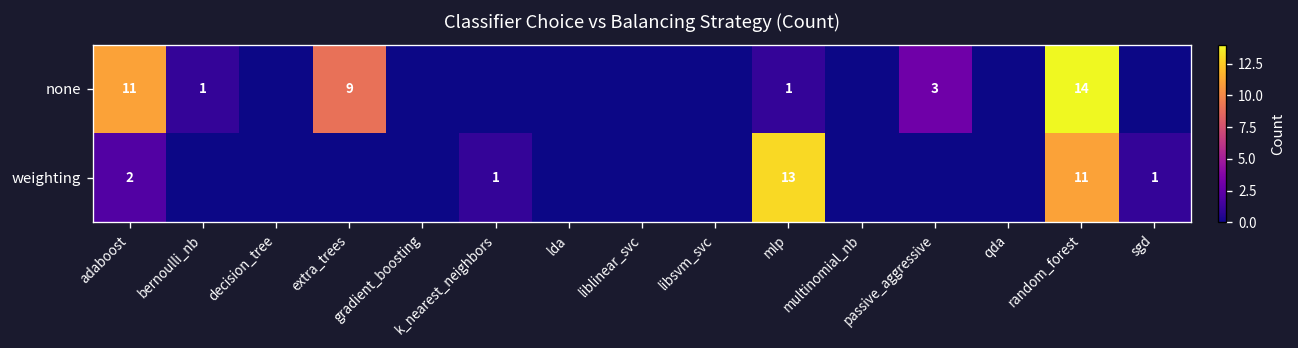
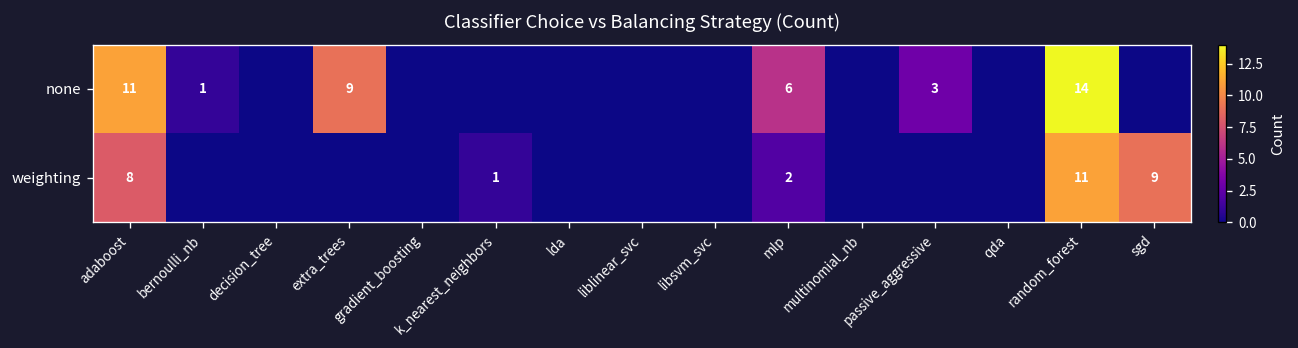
  {
    "none": {
      "adaboost": 11,
      "bernoulli_nb": 1,
      "extra_trees": 9,
-     "mlp": 1,
+     "mlp": 6,
      "passive_aggressive": 3,
      "random_forest": 14
    },
    "weighting": {
-     "adaboost": 2,
+     "adaboost": 8,
      "k_nearest_neighbors": 1,
-     "mlp": 13,
+     "mlp": 2,
      "random_forest": 11,
-     "sgd": 1
+     "sgd": 9
    }
  }
